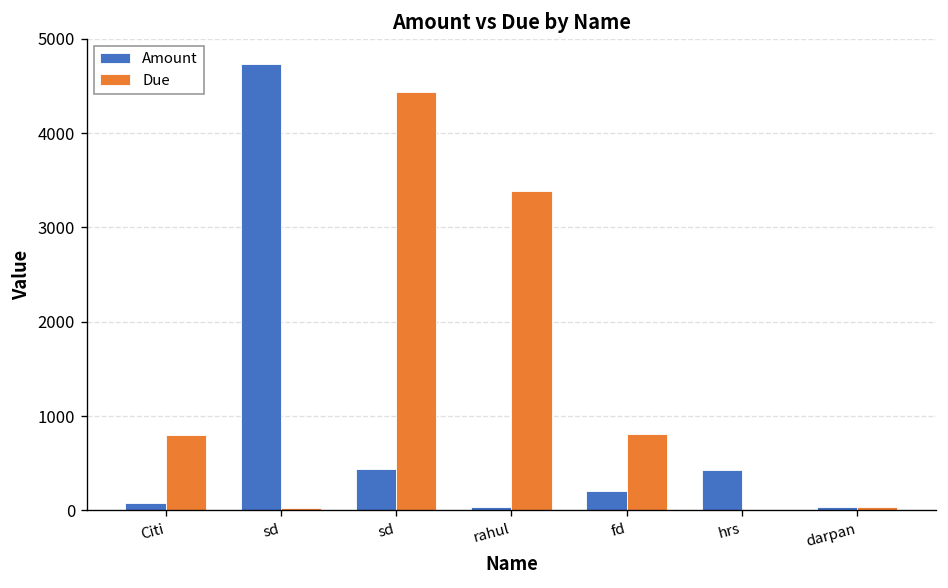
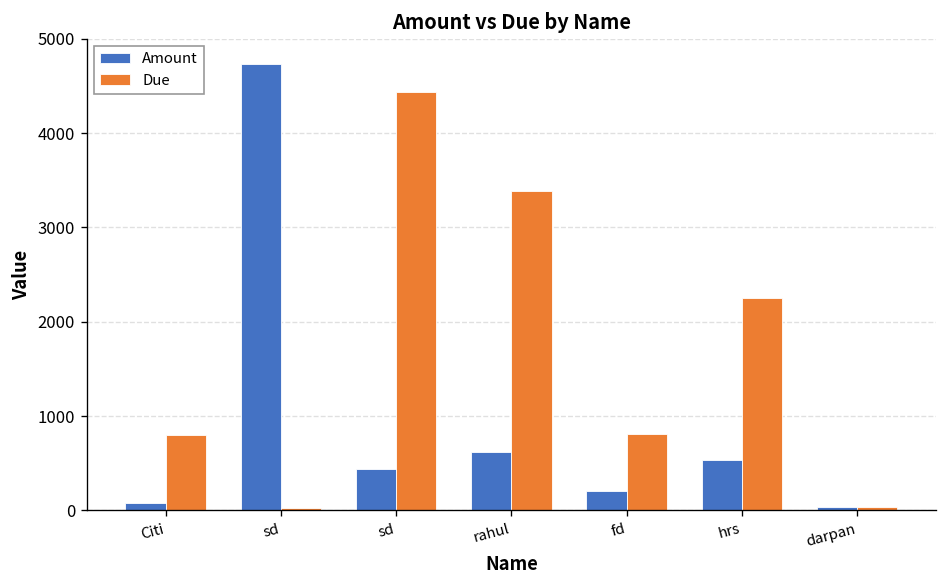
  {
    "Amount": {
      "Citi": 100,
-     "rahul": 0,
+     "rahul": 600,
      "fd": 200,
-     "hrs": 400,
+     "hrs": 500,
      "darpan": 0
    },
    "Due": {
      "Citi": 800,
      "rahul": 3400,
      "fd": 800,
-     "hrs": 0,
+     "hrs": 2200,
      "darpan": 0
    }
  }
